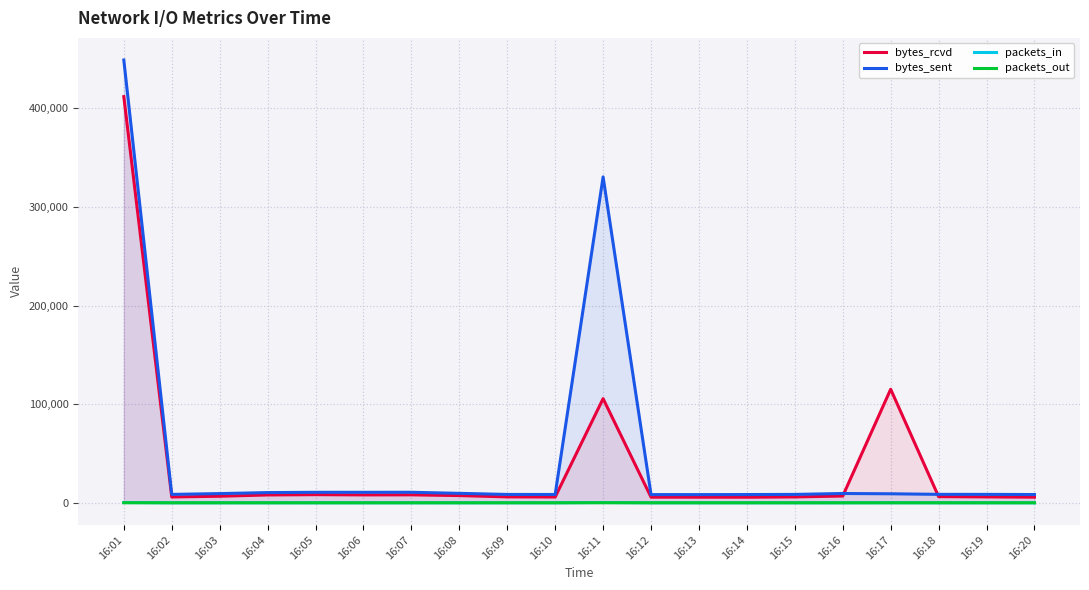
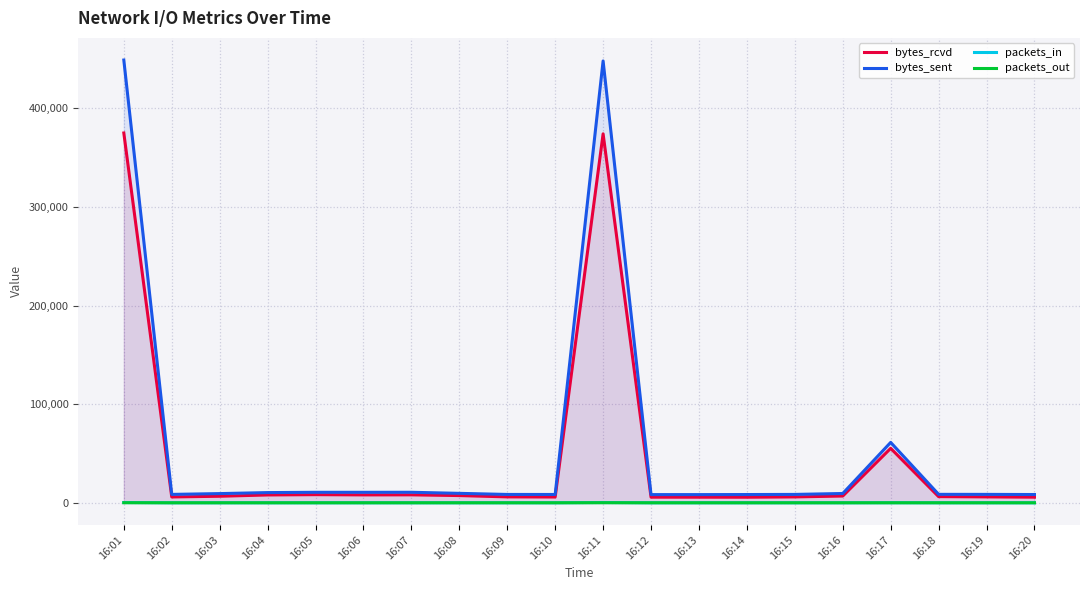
  {
    "bytes_rcvd": {
-     "16:01": "410,000",
+     "16:01": "380,000",
      "16:03": "10,000",
      "16:06": "10,000",
-     "16:11": "110,000",
+     "16:11": "370,000",
      "16:12": "10,000",
      "16:13": "10,000",
      "16:14": "10,000",
-     "16:17": "120,000",
+     "16:17": "60,000",
      "16:20": "10,000"
    },
    "bytes_sent": {
      "16:01": "450,000",
      "16:03": "10,000",
      "16:06": "10,000",
-     "16:11": "330,000",
+     "16:11": "450,000",
      "16:12": "10,000",
      "16:13": "10,000",
      "16:14": "10,000",
-     "16:17": "10,000",
+     "16:17": "60,000",
      "16:20": "10,000"
    }
  }
